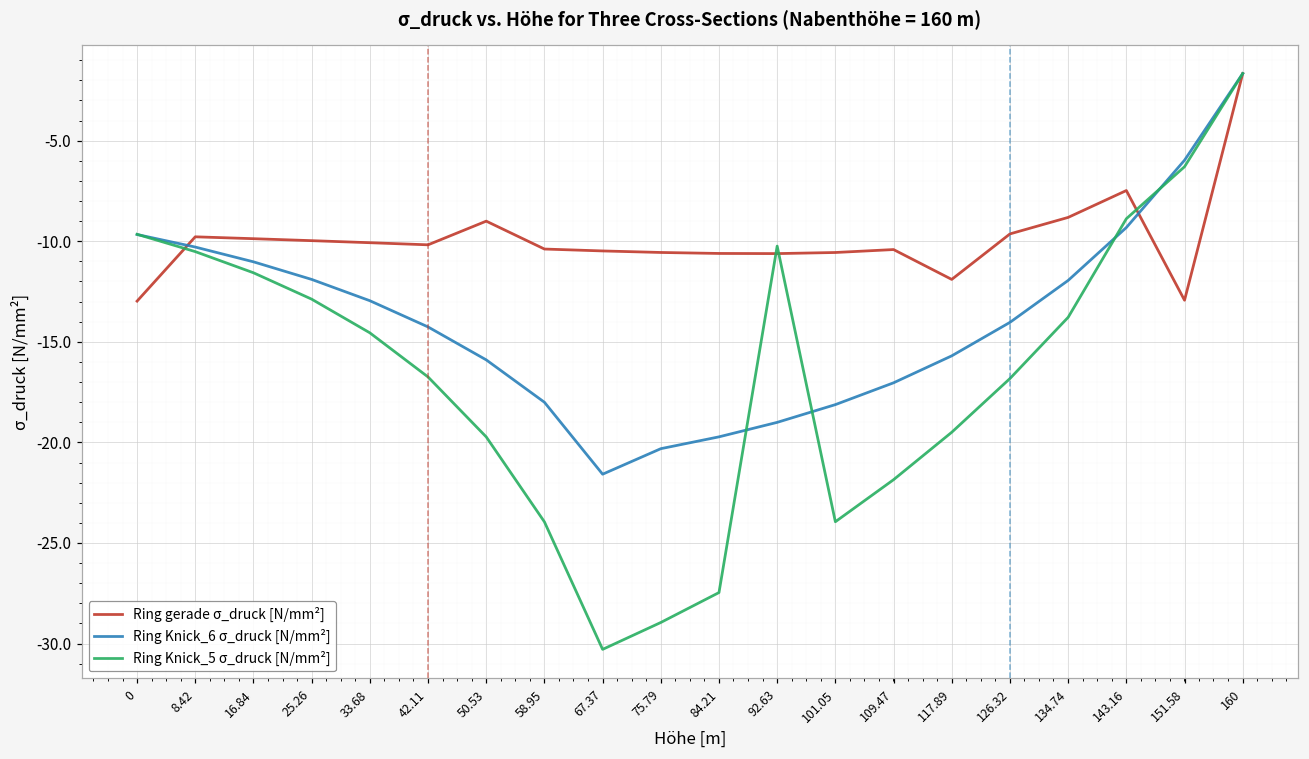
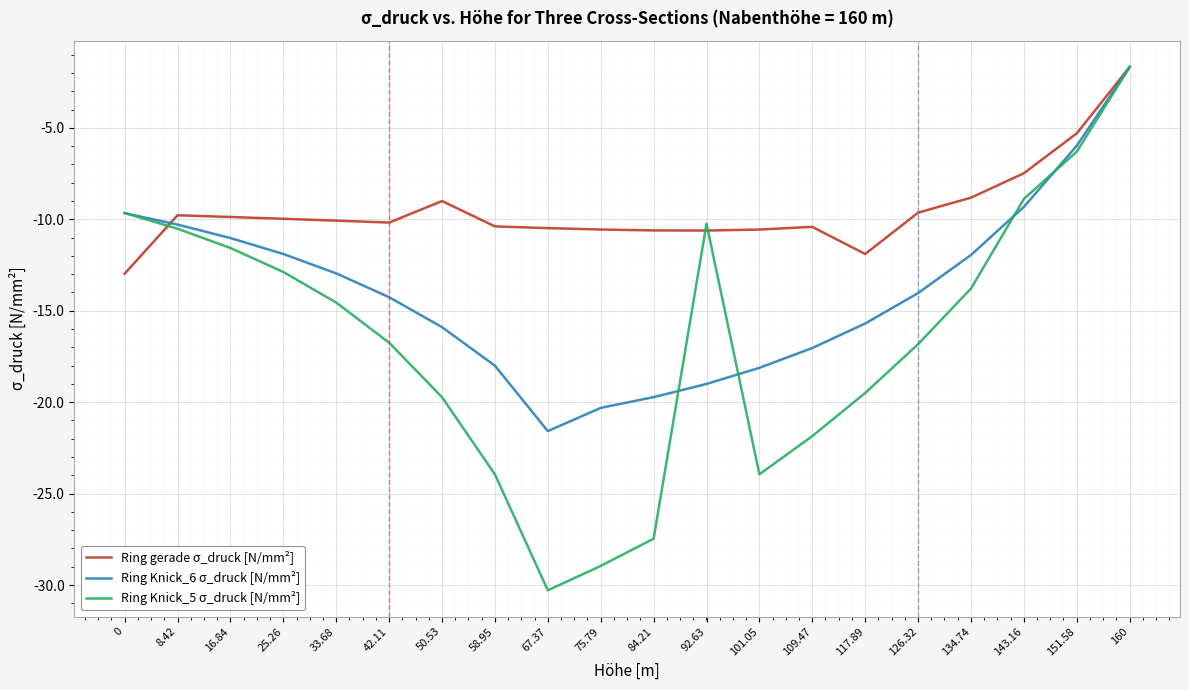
  {
    "Ring gerade σ_druck [N/mm²]": {
      "0": -13.0,
      "8.42": -9.8,
      "16.84": -9.9,
      "25.26": -10.0,
      "33.68": -10.1,
      "42.11": -10.2,
      "50.53": -9.0,
      "58.95": -10.4,
      "67.37": -10.5,
      "75.79": -10.6,
      "84.21": -10.6,
      "92.63": -10.6,
      "101.05": -10.6,
      "109.47": -10.4,
      "117.89": -11.9,
      "126.32": -9.6,
      "134.74": -8.8,
      "143.16": -7.5,
-     "151.58": -12.9
+     "151.58": -5.3
    },
    "Ring Knick_6 σ_druck [N/mm²]": {
      "8.42": -10.3,
      "16.84": -11.0,
      "25.26": -11.9,
      "33.68": -13.0,
      "42.11": -14.3,
      "50.53": -15.9,
      "58.95": -18.0,
      "67.37": -21.6,
      "75.79": -20.3,
      "84.21": -19.7,
      "92.63": -19.0,
      "101.05": -18.1,
      "109.47": -17.0,
      "117.89": -15.7,
      "126.32": -14.0,
      "134.74": -11.9,
      "143.16": -9.3,
      "151.58": -6.0
    },
    "Ring Knick_5 σ_druck [N/mm²]": {
      "8.42": -10.5,
      "16.84": -11.6,
      "25.26": -12.9,
      "33.68": -14.6,
      "42.11": -16.7,
      "50.53": -19.7,
      "58.95": -24.0,
      "67.37": -30.3,
      "75.79": -29.0,
      "84.21": -27.5,
      "92.63": -10.2,
      "101.05": -23.9,
      "109.47": -21.9,
      "117.89": -19.5,
      "126.32": -16.8,
      "134.74": -13.8,
      "143.16": -8.9,
      "151.58": -6.3
    }
  }
